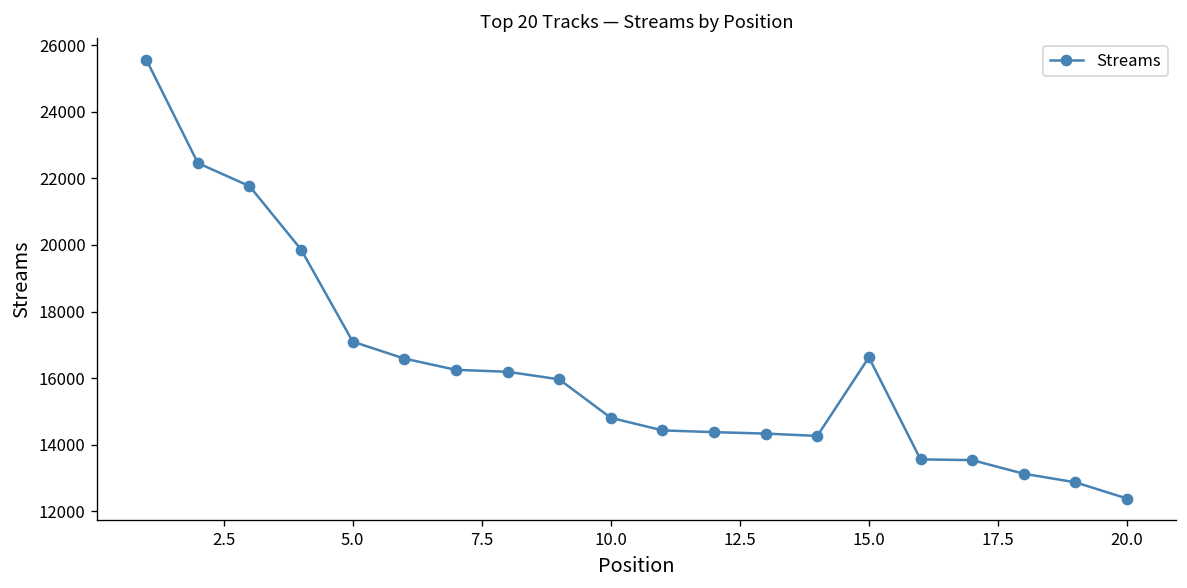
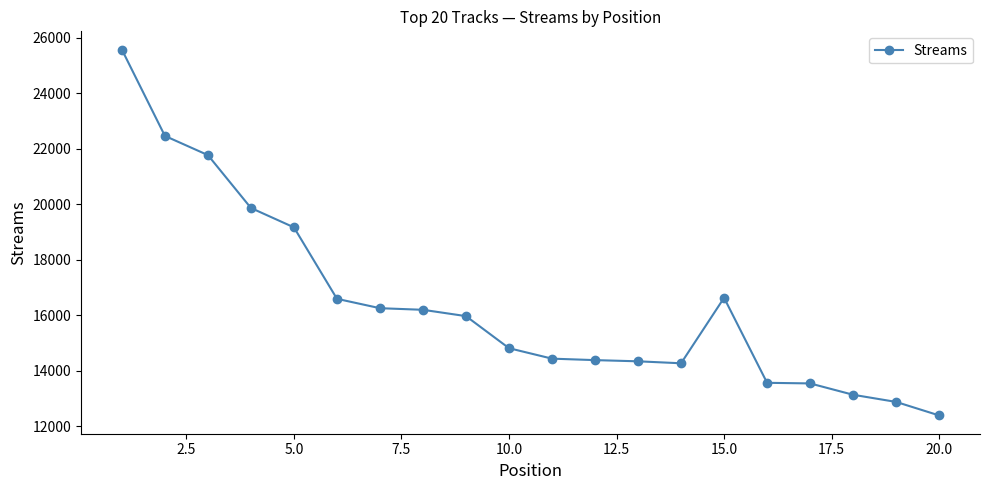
  {
-   "5.0": 17100,
+   "5.0": 19200,
    "10.0": 14800,
    "15.0": 16600,
    "20.0": 12400
  }
